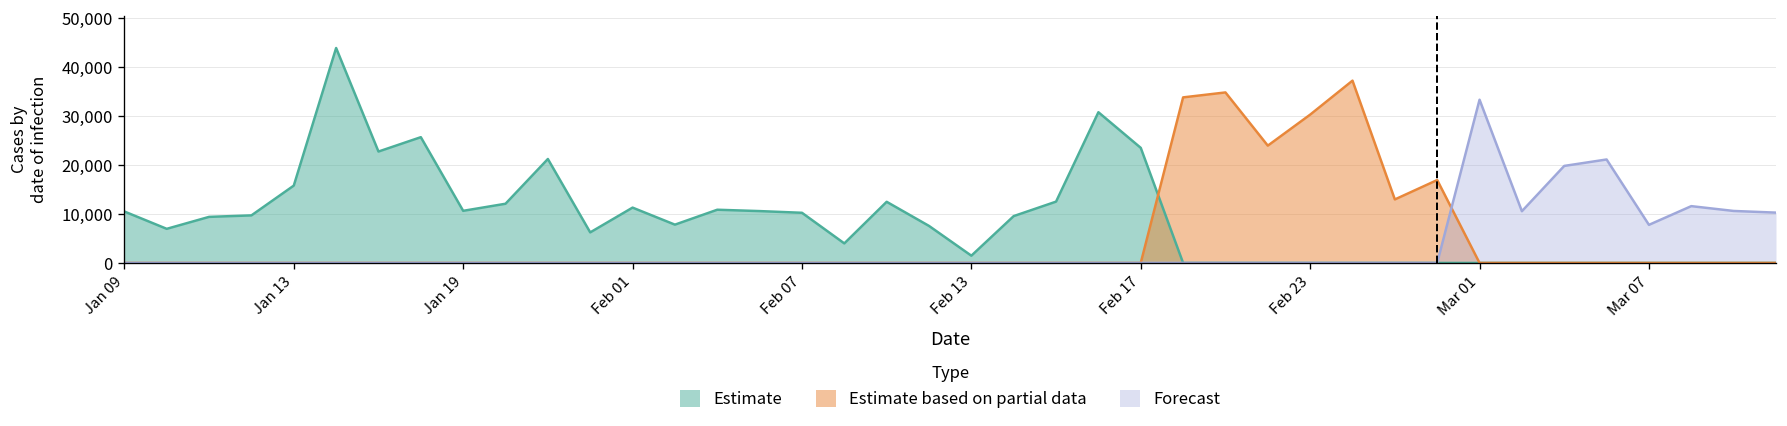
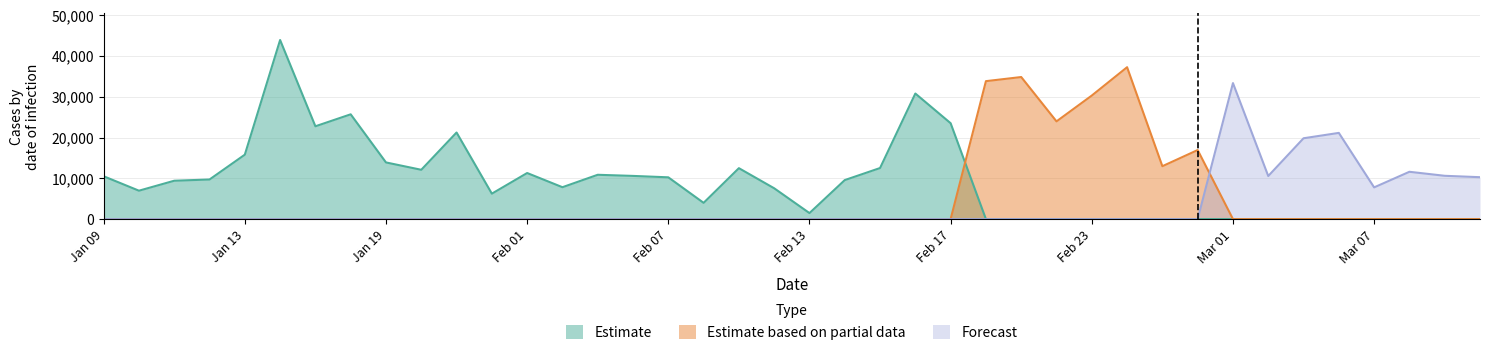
  {
    "Estimate": {
      "Jan 09": "11,000",
      "Jan 13": "16,000",
-     "Jan 19": "11,000",
+     "Jan 19": "14,000",
      "Feb 01": "11,000",
      "Feb 07": "10,000",
      "Feb 13": "1,000",
      "Feb 17": "24,000"
    },
    "Estimate based on partial data": {
      "Feb 23": "30,000"
    },
    "Forecast": {
      "Mar 01": "33,000",
      "Mar 07": "8,000"
    }
  }
